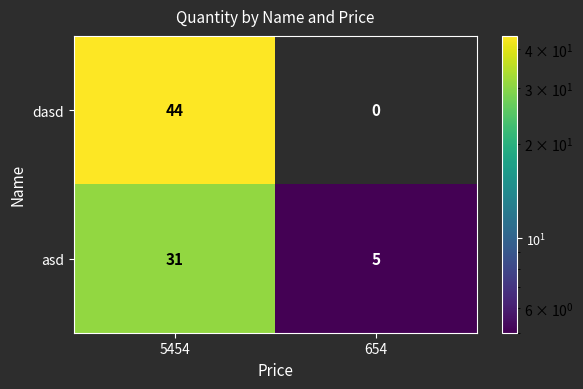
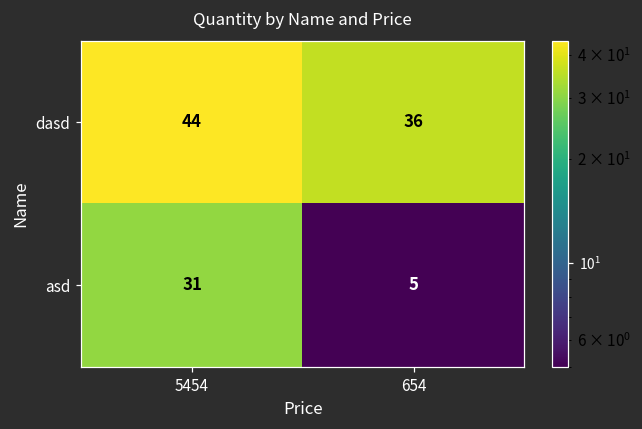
  {
    "dasd": {
      "5454": 44,
-     "654": 0
+     "654": 36
    },
    "asd": {
      "5454": 31,
      "654": 5
    }
  }
